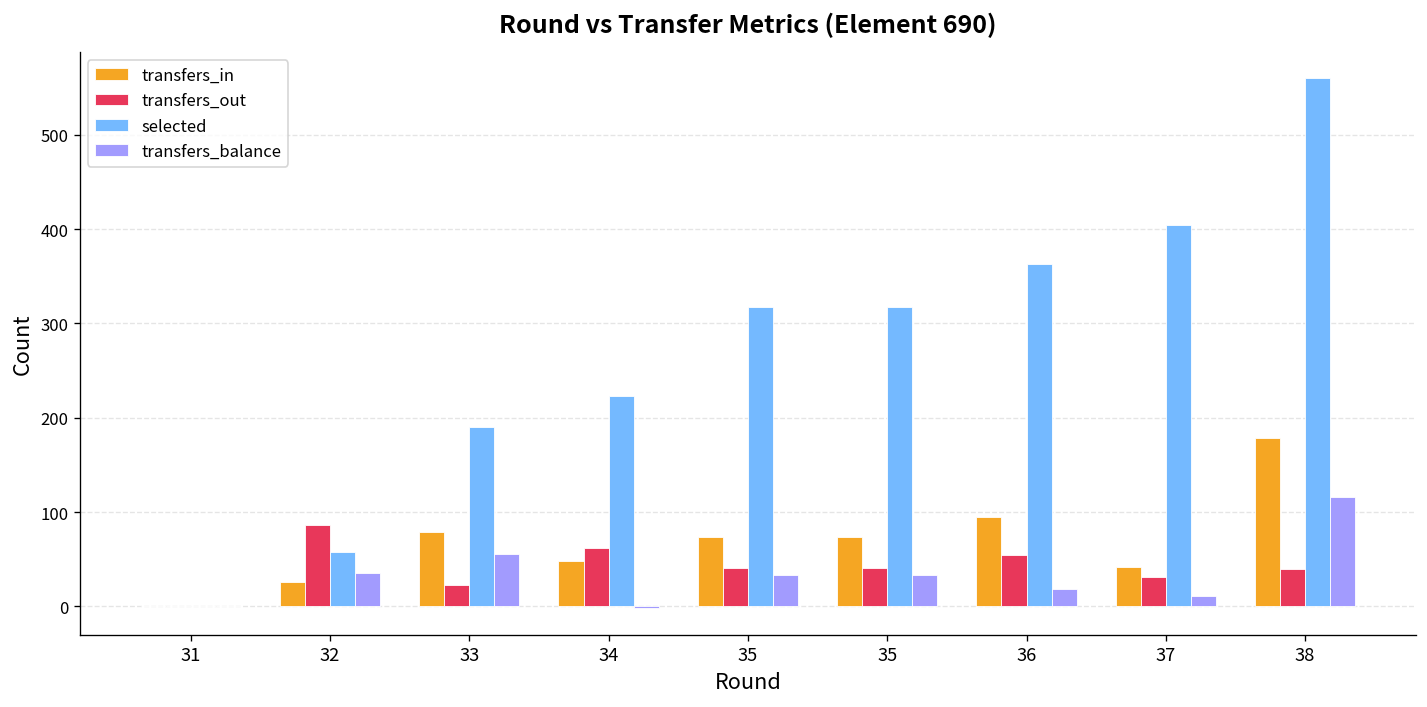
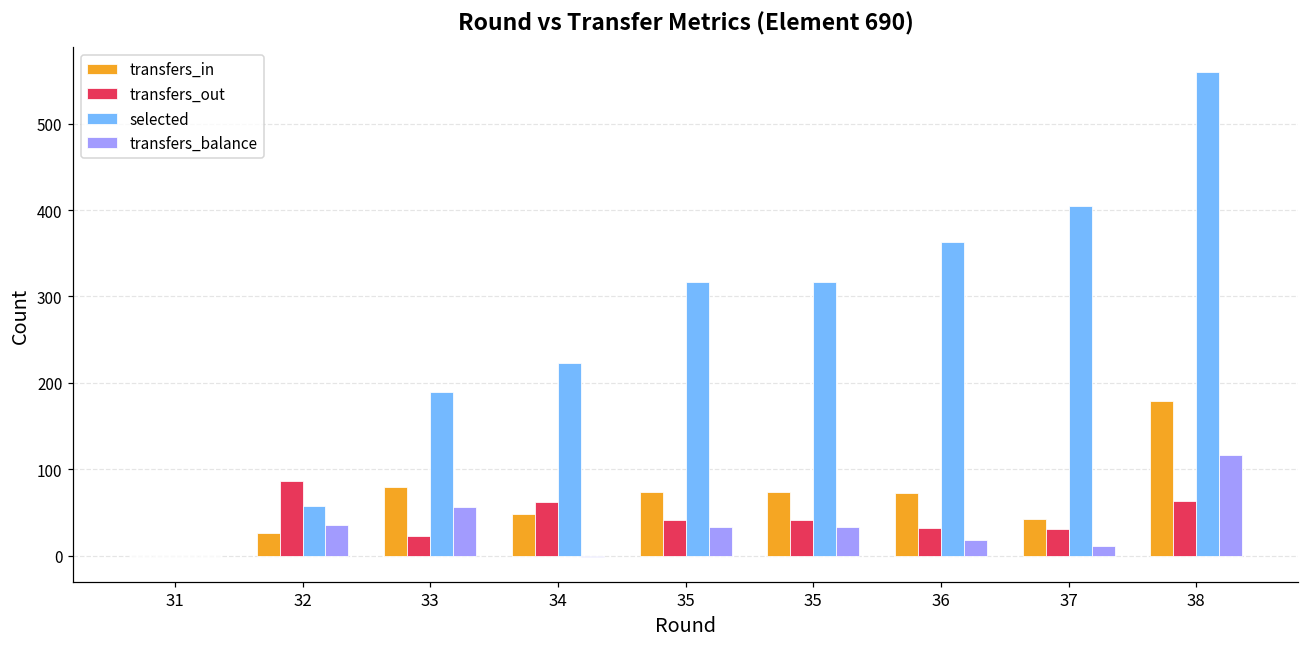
  {
    "transfers_in": {
      "31": 0,
      "32": 30,
      "33": 80,
      "34": 50,
-     "36": 100,
+     "36": 70,
      "37": 40,
      "38": 180
    },
    "transfers_out": {
      "31": 0,
      "32": 90,
      "33": 20,
      "34": 60,
-     "36": 50,
+     "36": 30,
      "37": 30,
-     "38": 40
+     "38": 60
    }
  }
